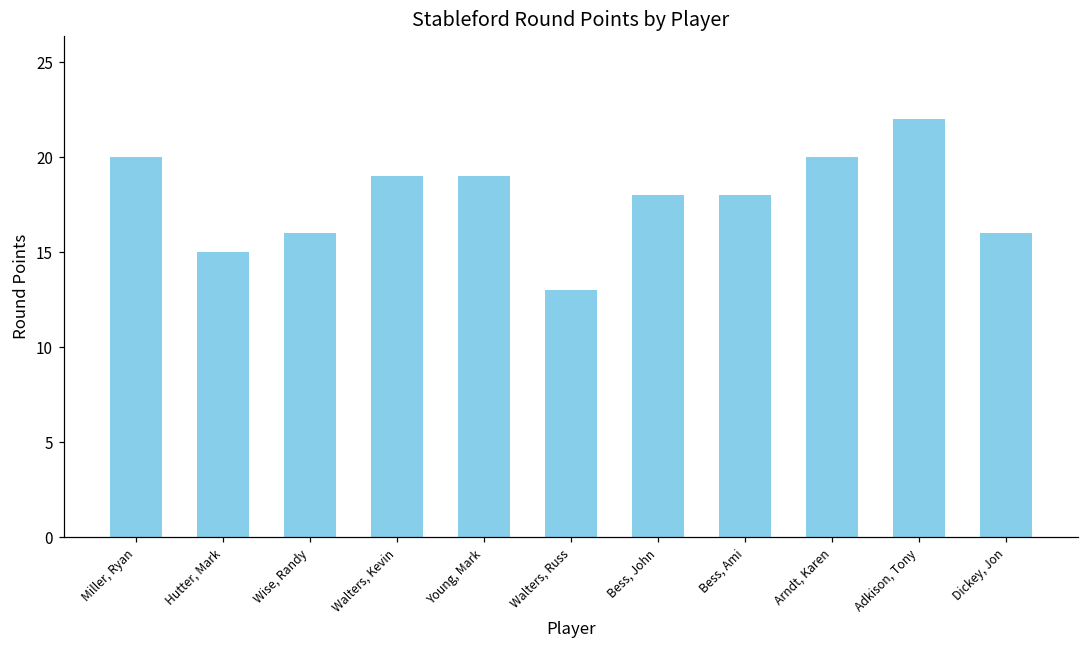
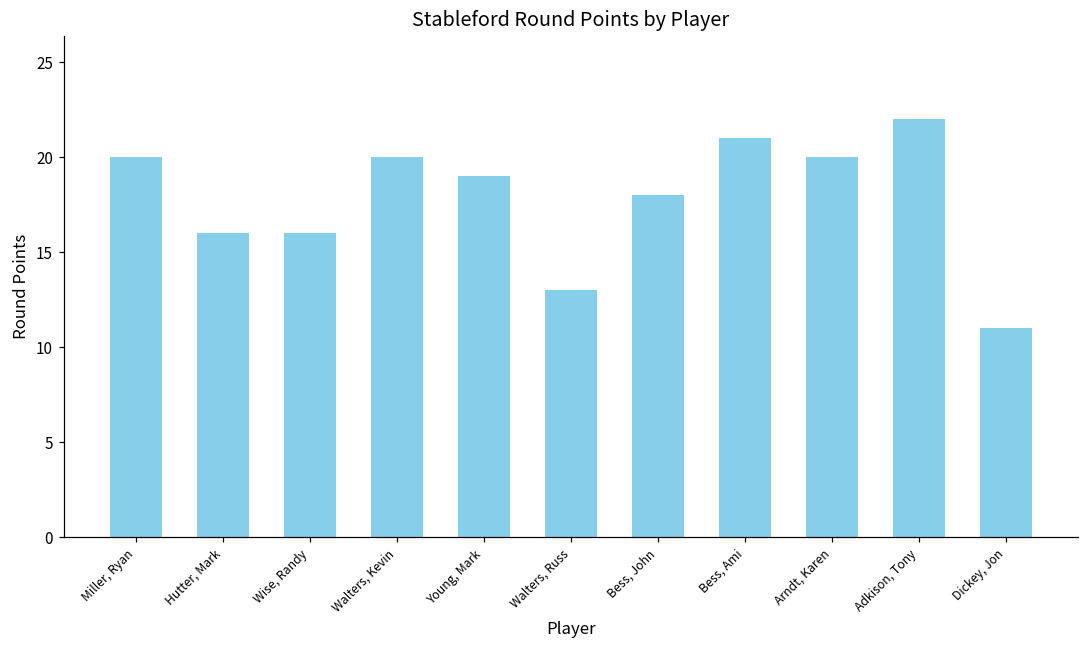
  {
    "Miller, Ryan": 20,
-   "Hutter, Mark": 15,
+   "Hutter, Mark": 16,
    "Wise, Randy": 16,
-   "Walters, Kevin": 19,
+   "Walters, Kevin": 20,
    "Young, Mark": 19,
    "Walters, Russ": 13,
    "Bess, John": 18,
-   "Bess, Ami": 18,
+   "Bess, Ami": 21,
    "Arndt, Karen": 20,
    "Adkison, Tony": 22,
-   "Dickey, Jon": 16
+   "Dickey, Jon": 11
  }
